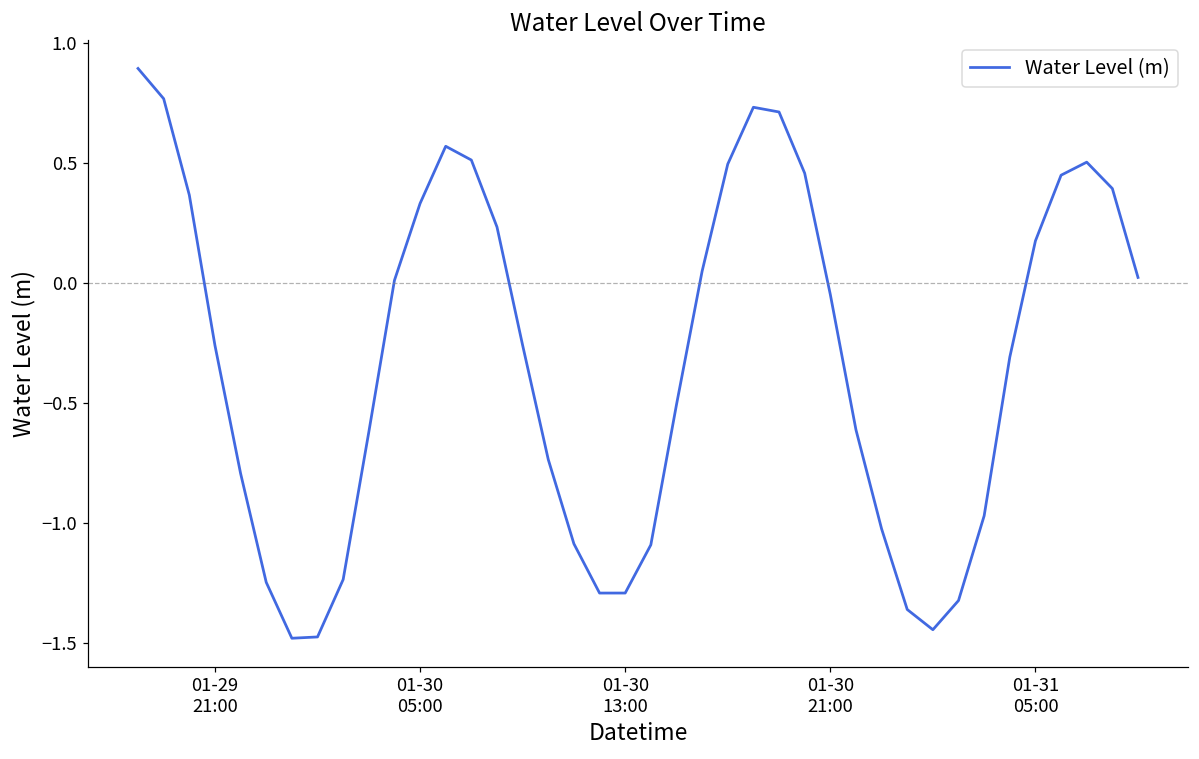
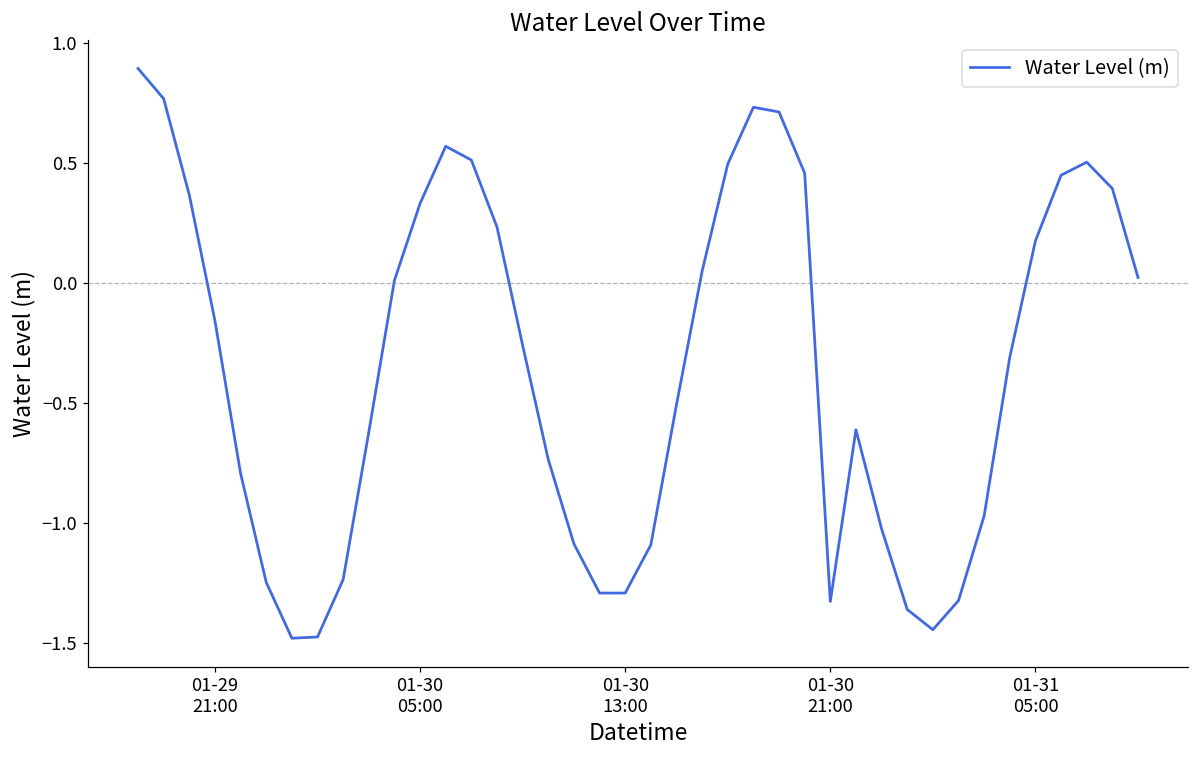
  {
-   "01-29 21:00": -0.26,
+   "01-29 21:00": -0.16,
    "01-30 05:00": 0.33,
    "01-30 13:00": -1.29,
-   "01-30 21:00": -0.05,
+   "01-30 21:00": -1.33,
    "01-31 05:00": 0.18
  }
